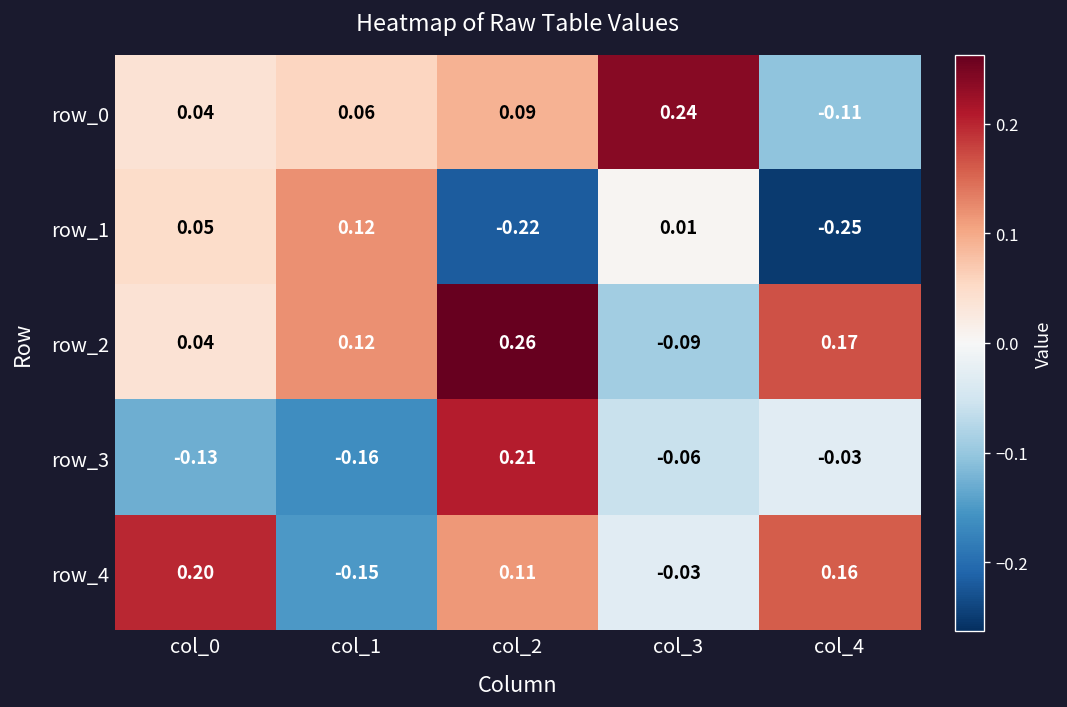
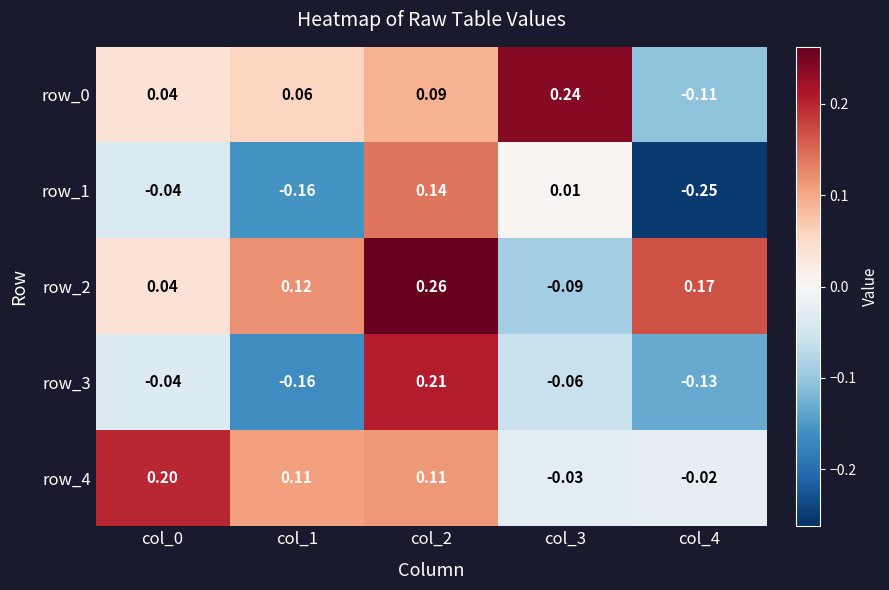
  {
    "row_0": {
      "col_0": 0.04,
      "col_1": 0.06,
      "col_2": 0.09,
      "col_3": 0.24,
      "col_4": -0.11
    },
    "row_1": {
-     "col_0": 0.05,
-     "col_1": 0.12,
-     "col_2": -0.22,
+     "col_0": -0.04,
+     "col_1": -0.16,
+     "col_2": 0.14,
      "col_3": 0.01,
      "col_4": -0.25
    },
    "row_2": {
      "col_0": 0.04,
      "col_1": 0.12,
      "col_2": 0.26,
      "col_3": -0.09,
      "col_4": 0.17
    },
    "row_3": {
-     "col_0": -0.13,
+     "col_0": -0.04,
      "col_1": -0.16,
      "col_2": 0.21,
      "col_3": -0.06,
-     "col_4": -0.03
+     "col_4": -0.13
    },
    "row_4": {
      "col_0": 0.20,
-     "col_1": -0.15,
+     "col_1": 0.11,
      "col_2": 0.11,
      "col_3": -0.03,
-     "col_4": 0.16
+     "col_4": -0.02
    }
  }
